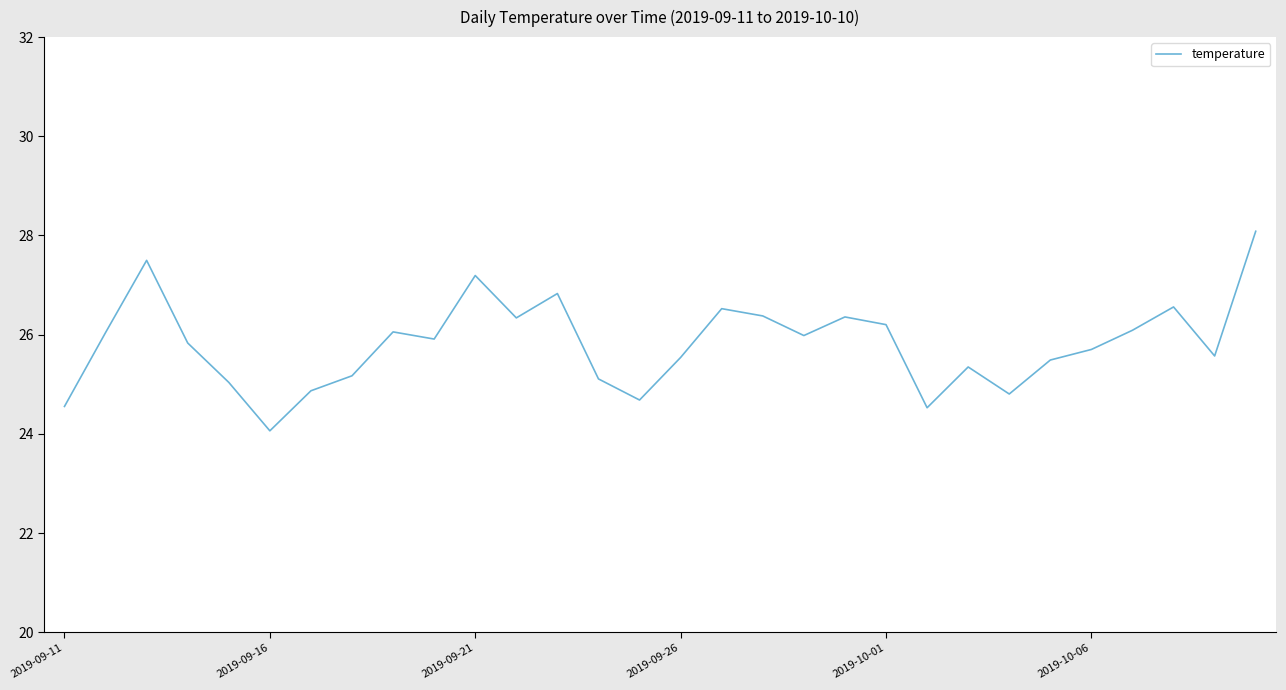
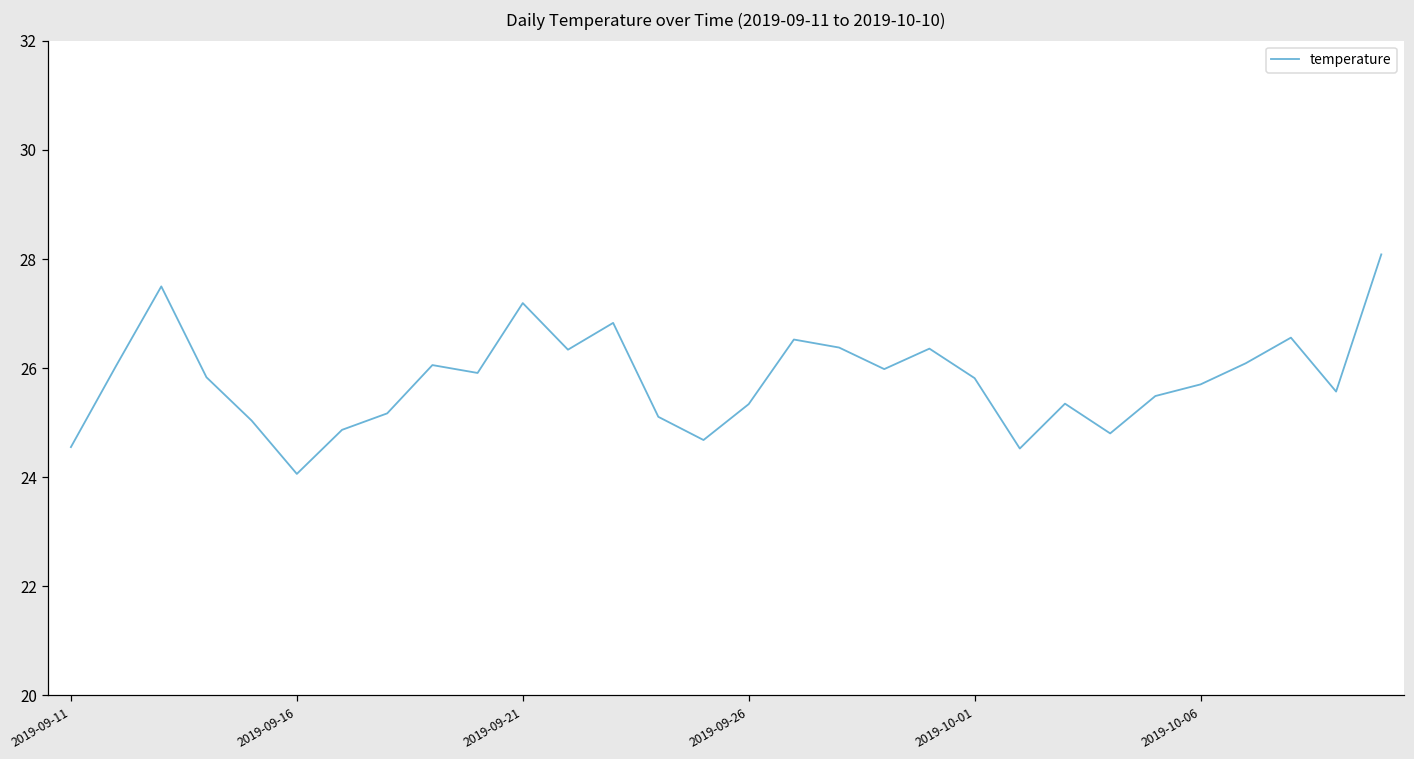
  {
    "2019-09-11": 24.6,
    "2019-09-16": 24.1,
    "2019-09-21": 27.2,
-   "2019-09-26": 25.5,
-   "2019-10-01": 26.2,
+   "2019-09-26": 25.3,
+   "2019-10-01": 25.8,
    "2019-10-06": 25.7
  }
